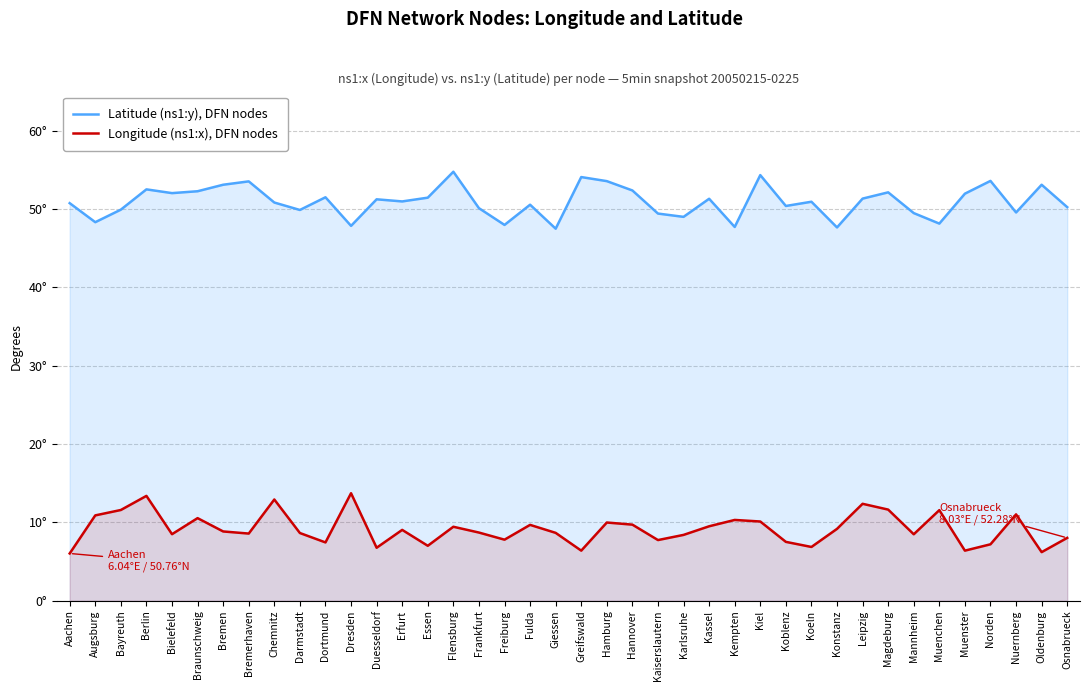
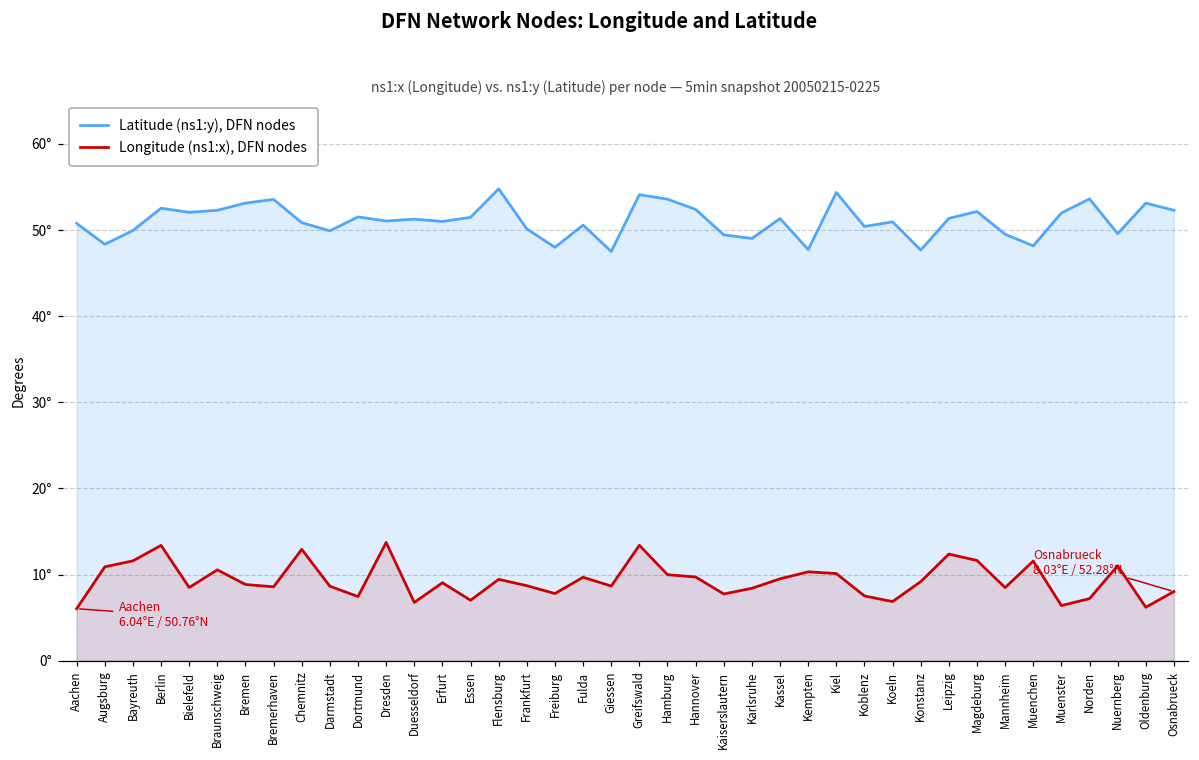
  {
    "Latitude (ns1:y), DFN nodes": {
      "Aachen": "51°",
      "Augsburg": "48°",
      "Bayreuth": "50°",
      "Berlin": "53°",
      "Bielefeld": "52°",
      "Braunschweig": "52°",
      "Bremen": "53°",
      "Bremerhaven": "54°",
      "Chemnitz": "51°",
      "Darmstadt": "50°",
      "Dortmund": "52°",
-     "Dresden": "48°",
+     "Dresden": "51°",
      "Duesseldorf": "51°",
      "Erfurt": "51°",
      "Essen": "51°",
      "Flensburg": "55°",
      "Frankfurt": "50°",
      "Freiburg": "48°",
      "Fulda": "51°",
      "Giessen": "48°",
      "Greifswald": "54°",
      "Hamburg": "54°",
      "Hannover": "52°",
      "Kaiserslautern": "49°",
      "Karlsruhe": "49°",
      "Kassel": "51°",
      "Kempten": "48°",
      "Kiel": "54°",
      "Koblenz": "50°",
      "Koeln": "51°",
      "Konstanz": "48°",
      "Leipzig": "51°",
      "Magdeburg": "52°",
      "Mannheim": "49°",
      "Muenchen": "48°",
      "Muenster": "52°",
      "Norden": "54°",
      "Nuernberg": "50°",
      "Oldenburg": "53°",
-     "Osnabrueck": "50°"
+     "Osnabrueck": "52°"
    },
    "Longitude (ns1:x), DFN nodes": {
      "Augsburg": "11°",
      "Bayreuth": "12°",
      "Berlin": "13°",
      "Bielefeld": "9°",
      "Braunschweig": "11°",
      "Bremen": "9°",
      "Bremerhaven": "9°",
      "Chemnitz": "13°",
      "Darmstadt": "9°",
      "Dortmund": "7°",
      "Dresden": "14°",
      "Duesseldorf": "7°",
      "Erfurt": "9°",
      "Essen": "7°",
      "Flensburg": "9°",
      "Frankfurt": "9°",
      "Freiburg": "8°",
      "Fulda": "10°",
      "Giessen": "9°",
-     "Greifswald": "6°",
+     "Greifswald": "13°",
      "Hamburg": "10°",
      "Hannover": "10°",
      "Kaiserslautern": "8°",
      "Karlsruhe": "8°",
      "Kassel": "10°",
      "Kempten": "10°",
      "Kiel": "10°",
      "Koblenz": "8°",
      "Koeln": "7°",
      "Konstanz": "9°",
      "Leipzig": "12°",
      "Magdeburg": "12°",
      "Mannheim": "8°",
      "Muenster": "6°",
      "Norden": "7°",
      "Oldenburg": "6°",
      "Osnabrueck": "8°"
    }
  }
